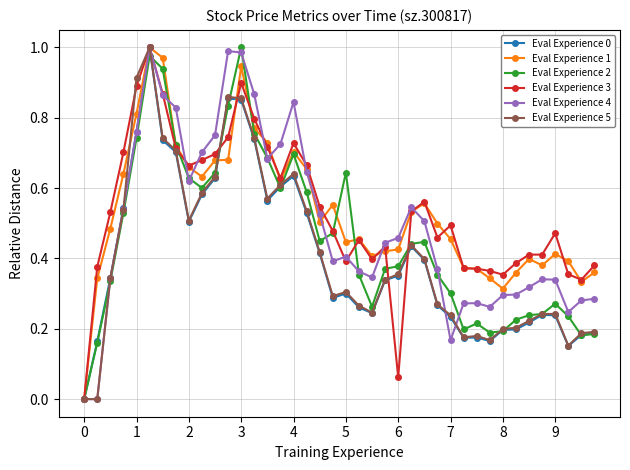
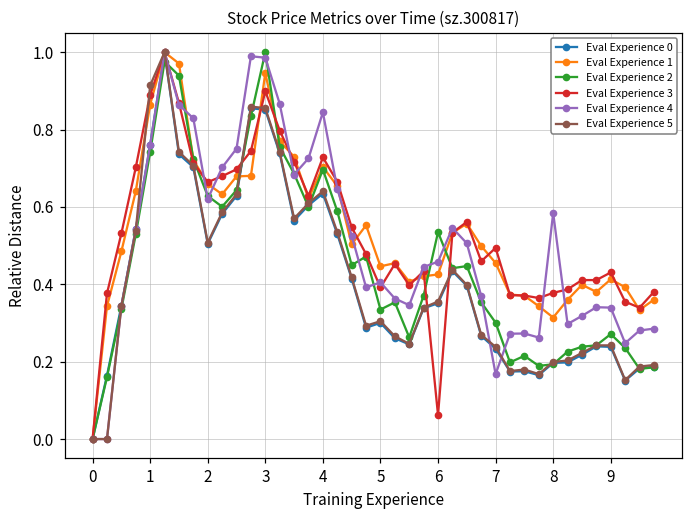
  {
    "Eval Experience 1": {
-     "1": 0.81,
+     "1": 0.86,
      "3": 0.95,
      "5": 0.45,
      "6": 0.43,
      "7": 0.46,
      "8": 0.31,
      "9": 0.41
    },
    "Eval Experience 2": {
      "1": 0.74,
      "2": 0.63,
      "3": 1.00,
-     "5": 0.64,
-     "6": 0.38,
+     "5": 0.33,
+     "6": 0.53,
      "7": 0.30,
      "9": 0.27
    },
    "Eval Experience 3": {
      "1": 0.89,
      "3": 0.90,
      "4": 0.73,
      "5": 0.39,
      "6": 0.06,
      "7": 0.49,
-     "8": 0.35,
-     "9": 0.47
+     "8": 0.38,
+     "9": 0.43
    },
    "Eval Experience 4": {
      "2": 0.62,
      "3": 0.99,
      "4": 0.84,
      "5": 0.41,
      "6": 0.46,
      "7": 0.17,
-     "8": 0.30,
+     "8": 0.58,
      "9": 0.34
    },
    "Eval Experience 5": {
      "1": 0.91
    }
  }
